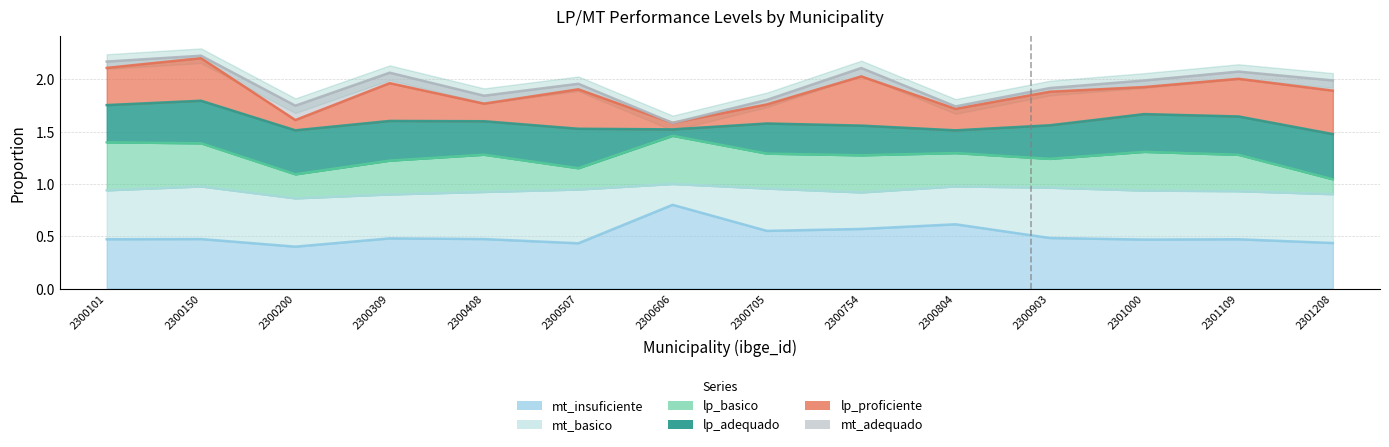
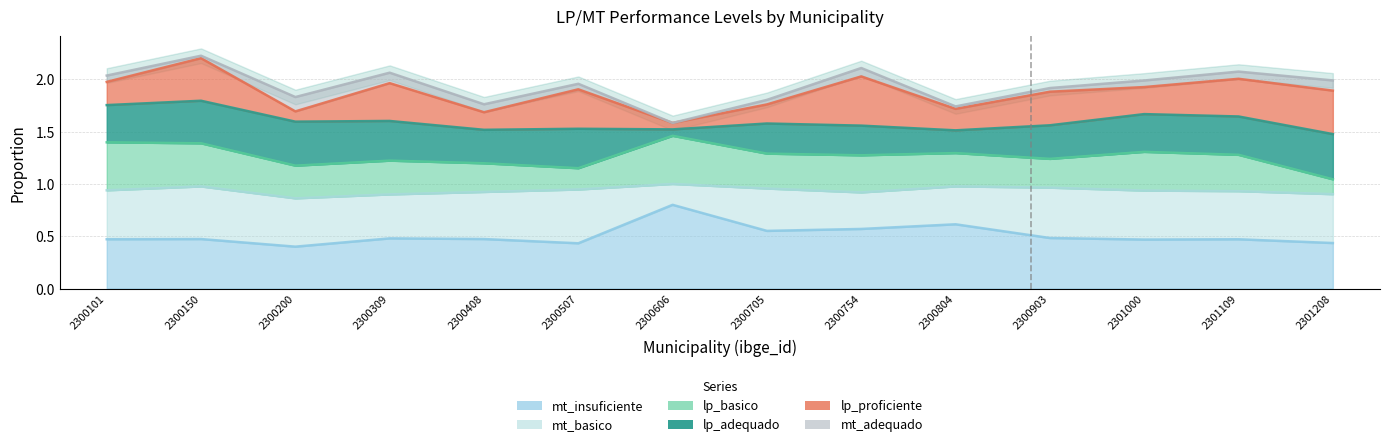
  {
    "lp_basico": {
      "2300101": 0.46,
      "2300150": 0.41,
-     "2300200": 0.23,
+     "2300200": 0.31,
      "2300309": 0.32,
-     "2300408": 0.36,
+     "2300408": 0.27,
      "2300507": 0.20,
      "2300606": 0.46,
      "2300705": 0.33,
      "2300754": 0.35,
      "2300804": 0.32,
      "2300903": 0.28,
      "2301000": 0.37,
      "2301109": 0.35,
      "2301208": 0.14
    },
    "lp_proficiente": {
-     "2300101": 0.36,
+     "2300101": 0.22,
      "2300200": 0.10,
      "2300309": 0.36,
      "2300408": 0.17,
      "2300507": 0.38,
      "2300705": 0.18,
      "2300754": 0.47,
      "2300903": 0.32,
      "2301000": 0.26,
      "2301109": 0.36,
      "2301208": 0.42
    }
  }
